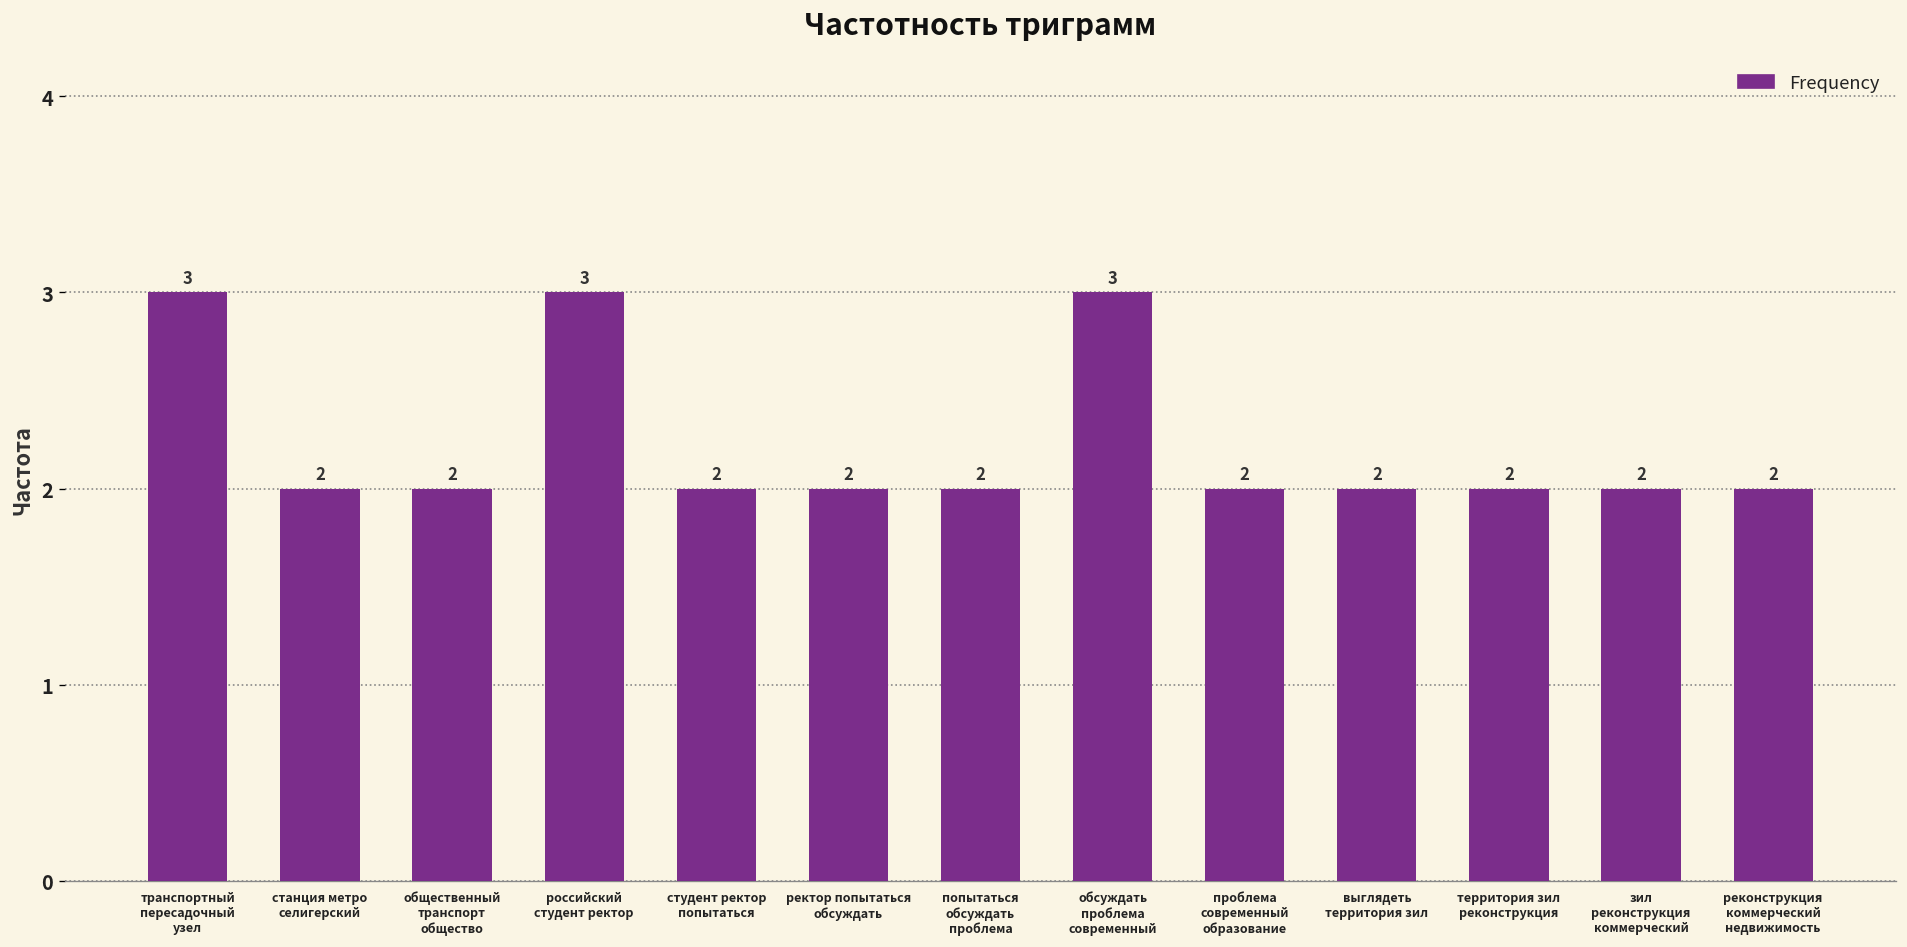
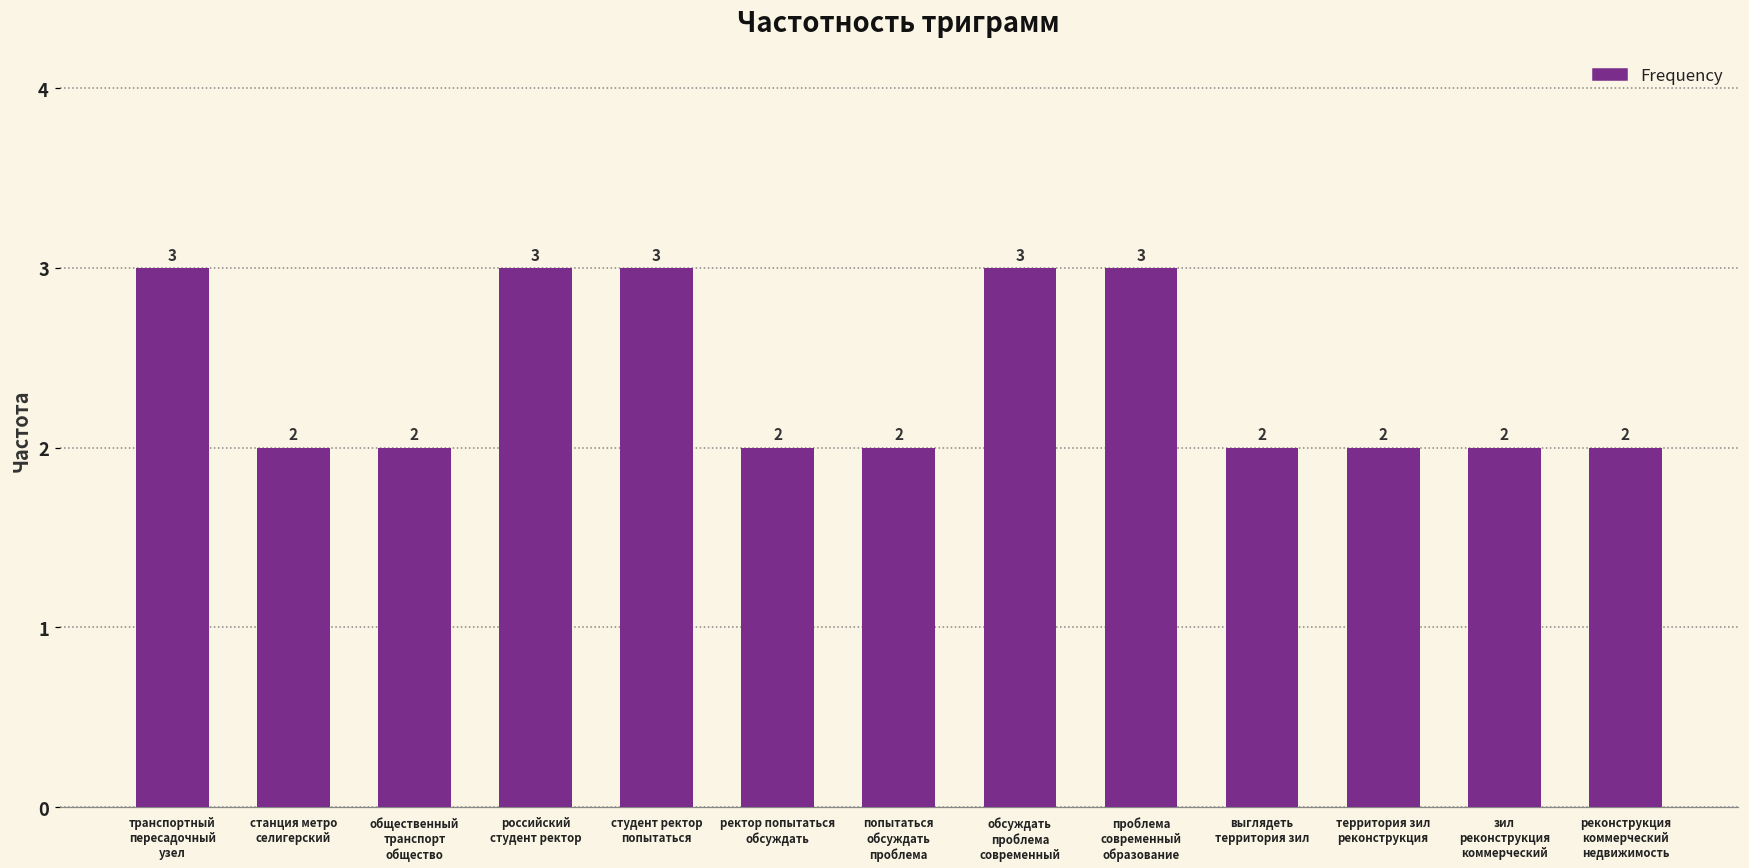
  {
    "транспортный пересадочный узел": 3,
    "станция метро селигерский": 2,
    "общественный транспорт общество": 2,
    "российский студент ректор": 3,
-   "студент ректор попытаться": 2,
+   "студент ректор попытаться": 3,
    "ректор попытаться обсуждать": 2,
    "попытаться обсуждать проблема": 2,
    "обсуждать проблема современный": 3,
-   "проблема современный образование": 2,
+   "проблема современный образование": 3,
    "выглядеть территория зил": 2,
    "территория зил реконструкция": 2,
    "зил реконструкция коммерческий": 2,
    "реконструкция коммерческий недвижимость": 2
  }
